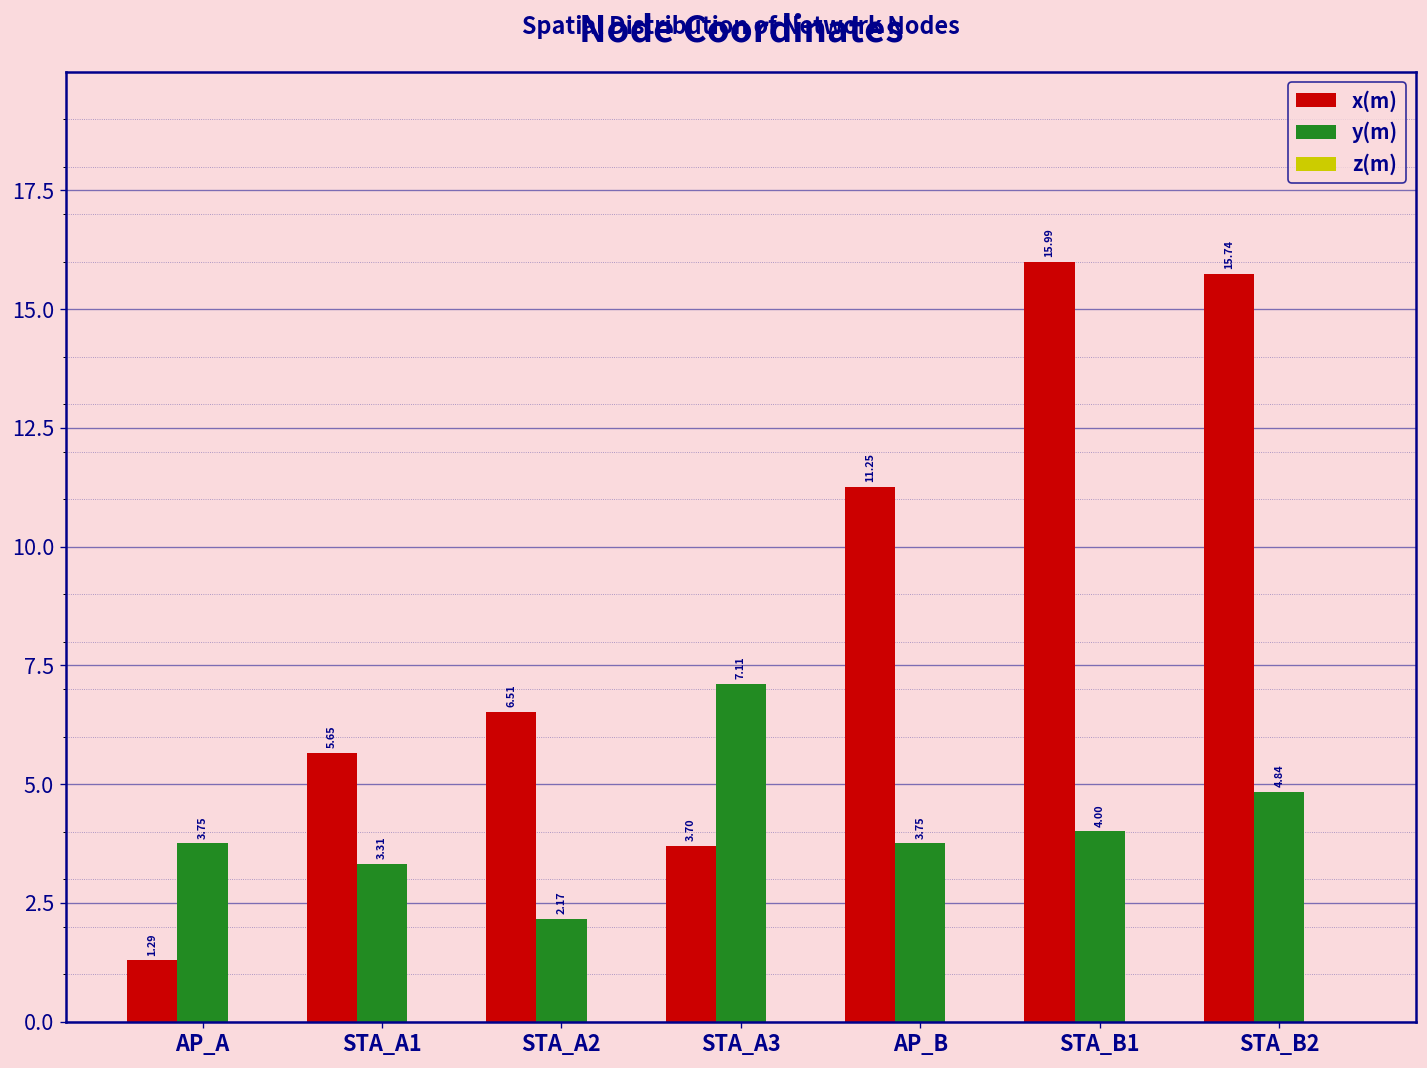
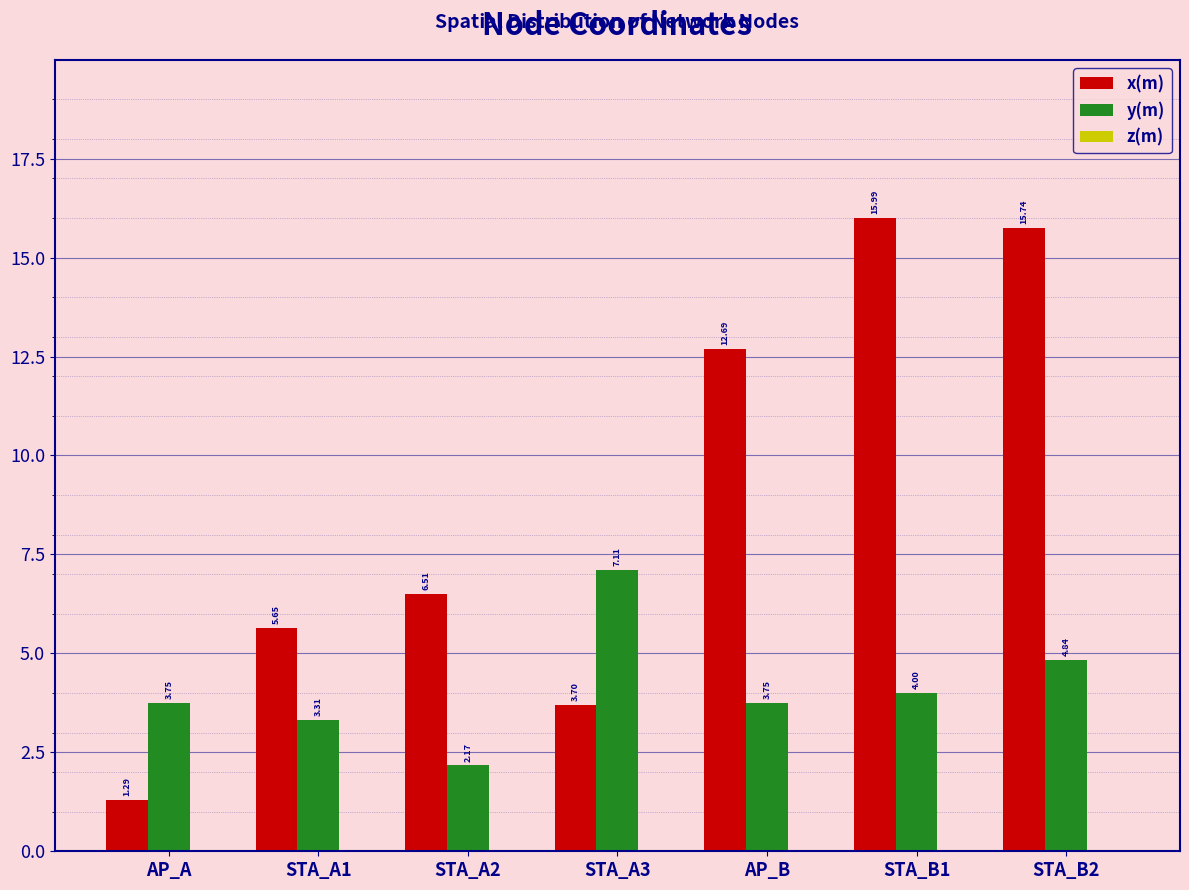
  {
    "x(m)": {
      "AP_A": 1.29,
      "STA_A1": 5.65,
      "STA_A2": 6.51,
      "STA_A3": 3.70,
-     "AP_B": 11.25,
+     "AP_B": 12.69,
      "STA_B1": 15.99,
      "STA_B2": 15.74
    },
    "y(m)": {
      "AP_A": 3.75,
      "STA_A1": 3.31,
      "STA_A2": 2.17,
      "STA_A3": 7.11,
      "AP_B": 3.75,
      "STA_B1": 4.00,
      "STA_B2": 4.84
    },
    "z(m)": {
      "AP_A": 0.0,
      "STA_A1": 0.0,
      "STA_A2": 0.0,
      "STA_A3": 0.0,
      "AP_B": 0.0,
      "STA_B1": 0.0,
      "STA_B2": 0.0
    }
  }
